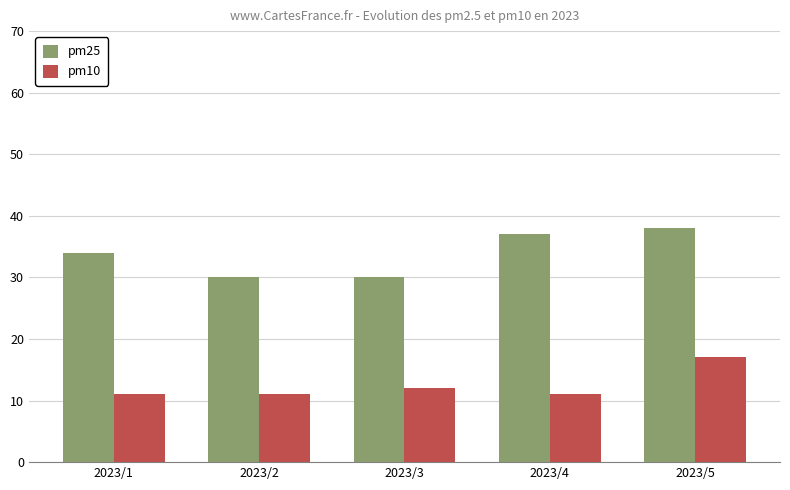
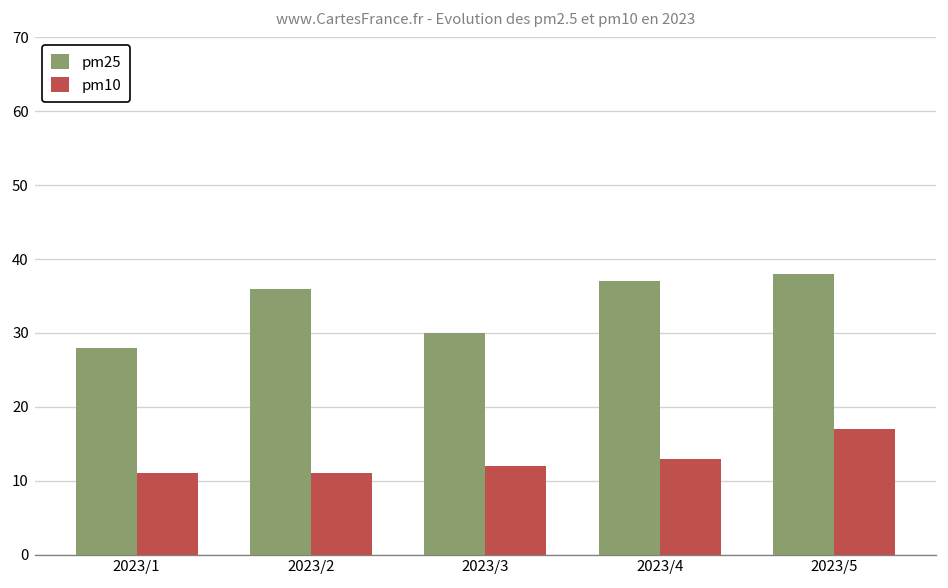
  {
    "pm25": {
-     "2023/1": 34,
-     "2023/2": 30,
+     "2023/1": 28,
+     "2023/2": 36,
      "2023/3": 30,
      "2023/4": 37,
      "2023/5": 38
    },
    "pm10": {
      "2023/1": 11,
      "2023/2": 11,
      "2023/3": 12,
-     "2023/4": 11,
+     "2023/4": 13,
      "2023/5": 17
    }
  }
